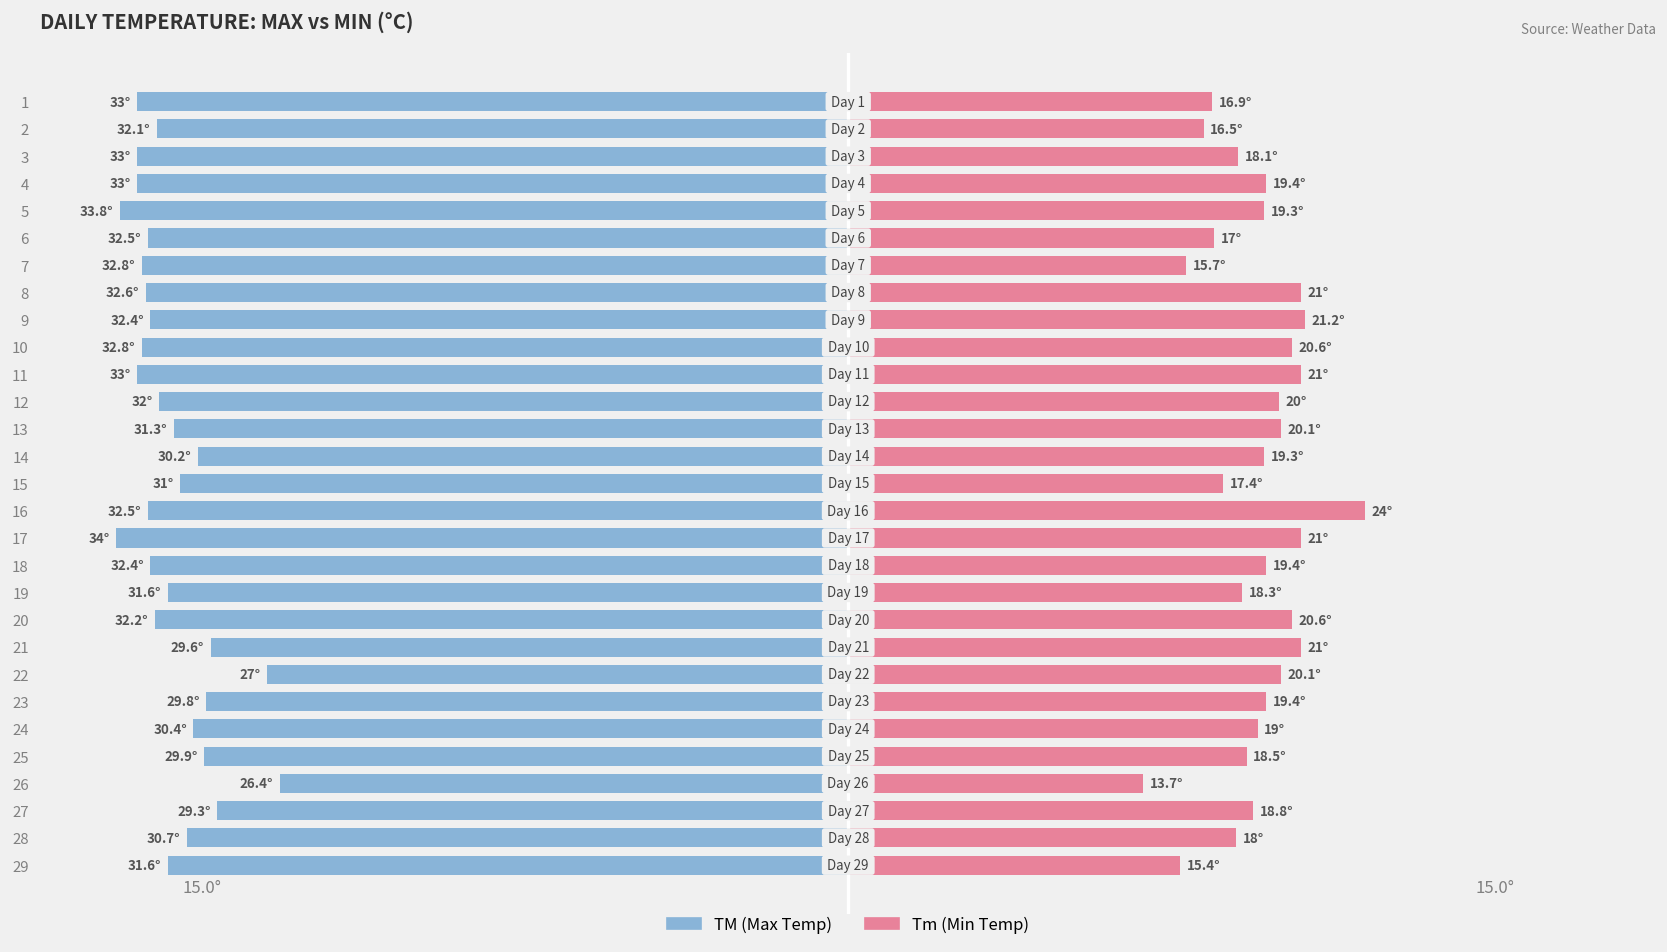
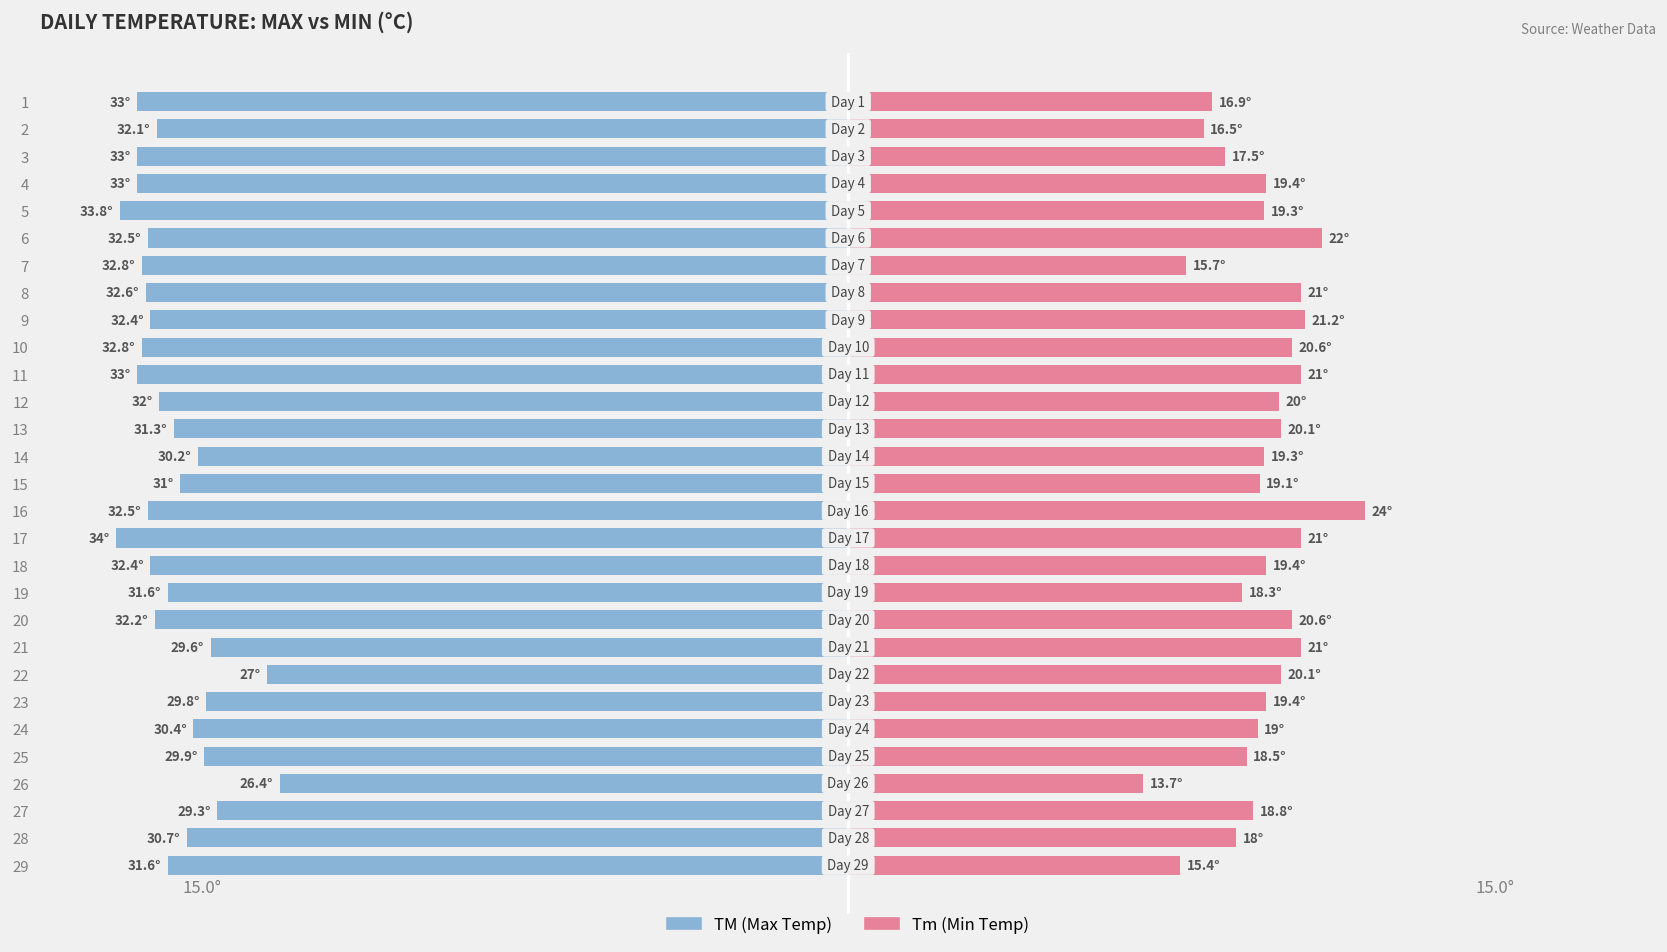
  {
    "Tm (Min Temp)": {
      "1": "16.9°",
      "2": "16.5°",
-     "3": "18.1°",
+     "3": "17.5°",
      "4": "19.4°",
      "5": "19.3°",
-     "6": "17°",
+     "6": "22°",
      "7": "15.7°",
      "8": "21°",
      "9": "21.2°",
      "10": "20.6°",
      "11": "21°",
      "12": "20°",
      "13": "20.1°",
      "14": "19.3°",
-     "15": "17.4°",
+     "15": "19.1°",
      "16": "24°",
      "17": "21°",
      "18": "19.4°",
      "19": "18.3°",
      "20": "20.6°",
      "21": "21°",
      "22": "20.1°",
      "23": "19.4°",
      "24": "19°",
      "25": "18.5°",
      "26": "13.7°",
      "27": "18.8°",
      "28": "18°",
      "29": "15.4°"
    }
  }
